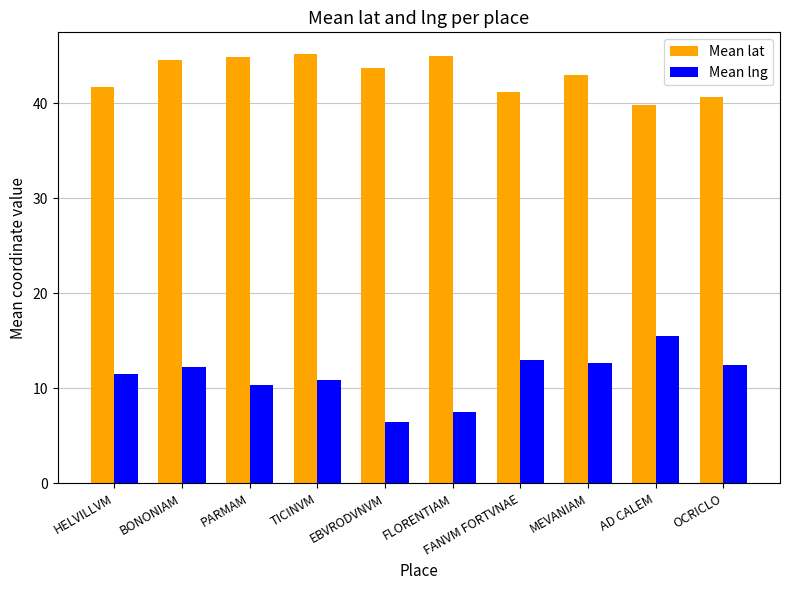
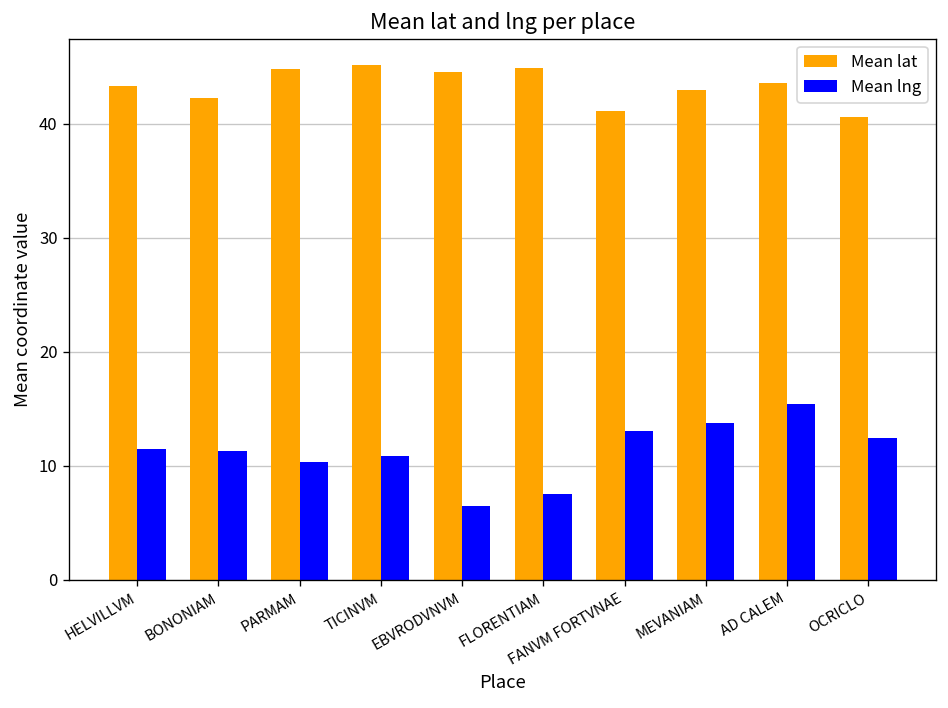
  {
    "Mean lat": {
-     "HELVILLVM": 42,
-     "BONONIAM": 44,
+     "HELVILLVM": 43,
+     "BONONIAM": 42,
      "PARMAM": 45,
      "TICINVM": 45,
-     "EBVRODVNVM": 44,
+     "EBVRODVNVM": 45,
      "FLORENTIAM": 45,
      "FANVM FORTVNAE": 41,
      "MEVANIAM": 43,
-     "AD CALEM": 40,
+     "AD CALEM": 44,
      "OCRICLO": 41
    },
    "Mean lng": {
      "HELVILLVM": 12,
-     "BONONIAM": 12,
+     "BONONIAM": 11,
      "PARMAM": 10,
      "TICINVM": 11,
      "EBVRODVNVM": 6,
      "FLORENTIAM": 7,
      "FANVM FORTVNAE": 13,
-     "MEVANIAM": 13,
+     "MEVANIAM": 14,
      "AD CALEM": 15,
      "OCRICLO": 12
    }
  }
